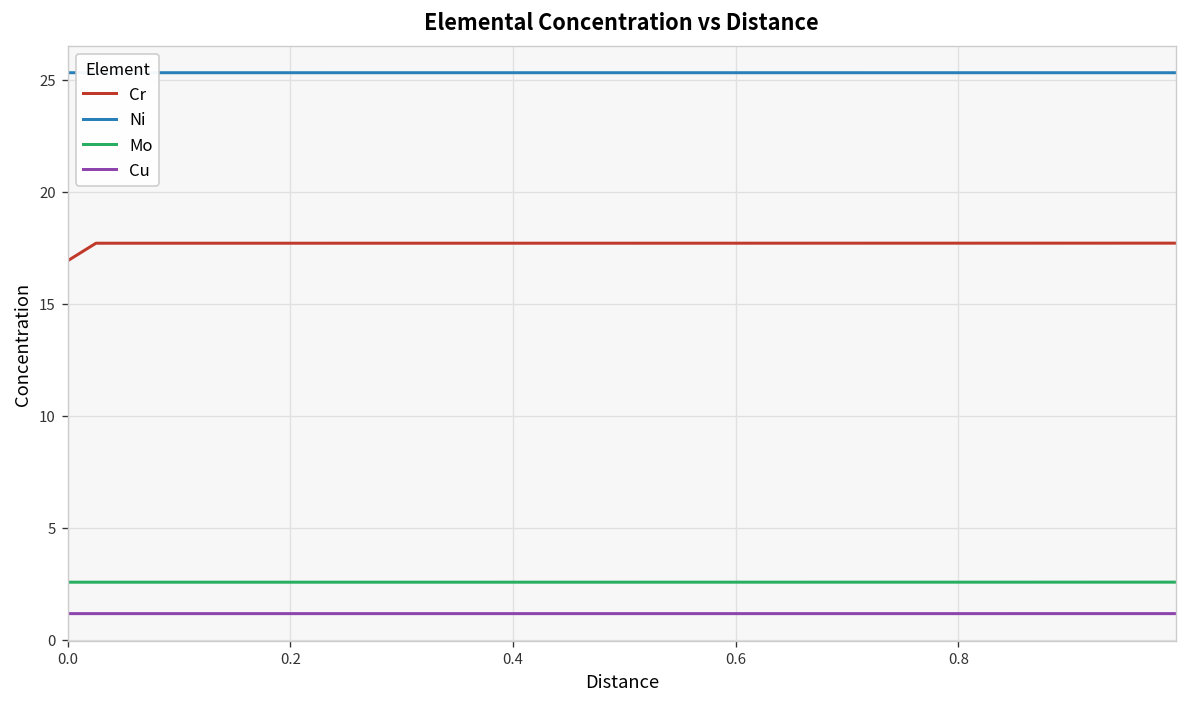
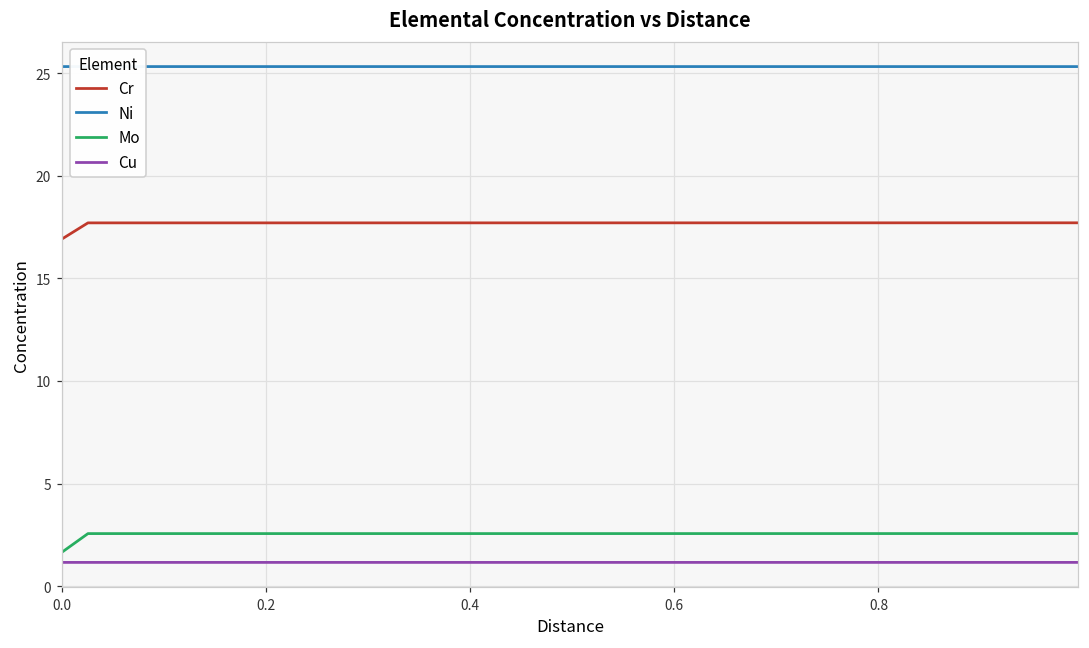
  {
    "Cr": {
      "0.0": 16.9
    },
    "Ni": {
      "0.0": 25.3
    },
    "Mo": {
-     "0.0": 2.6
+     "0.0": 1.7
    },
    "Cu": {
      "0.0": 1.2
    }
  }
